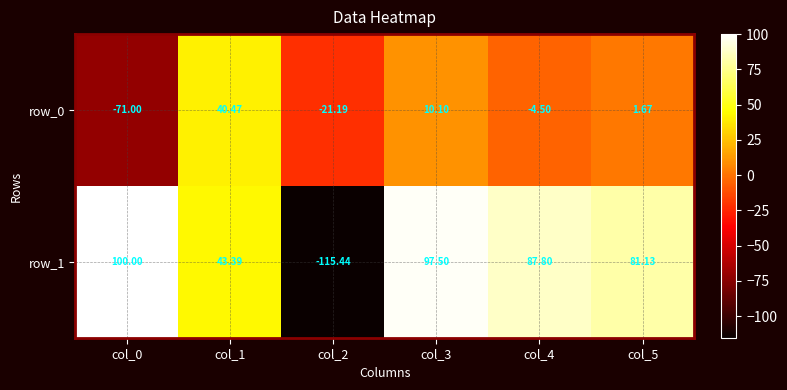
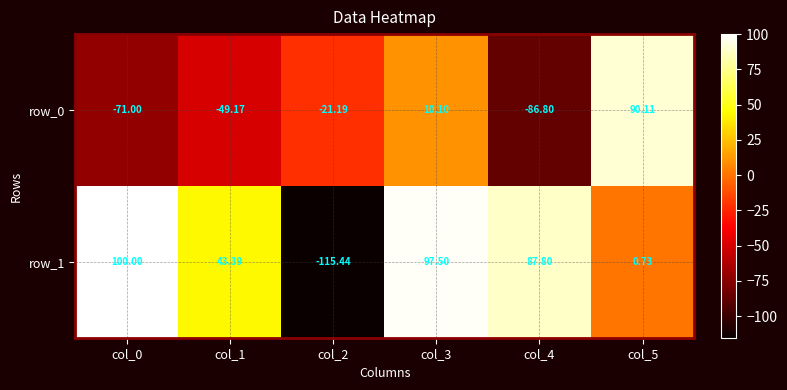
  {
    "row_0": {
      "col_0": -71.00,
-     "col_1": 40.47,
+     "col_1": -49.17,
      "col_2": -21.19,
      "col_3": 10.10,
-     "col_4": -4.50,
-     "col_5": 1.67
+     "col_4": -86.80,
+     "col_5": 90.11
    },
    "row_1": {
      "col_0": 100.00,
      "col_1": 43.39,
      "col_2": -115.44,
      "col_3": 97.50,
      "col_4": 87.80,
-     "col_5": 81.13
+     "col_5": 0.73
    }
  }
